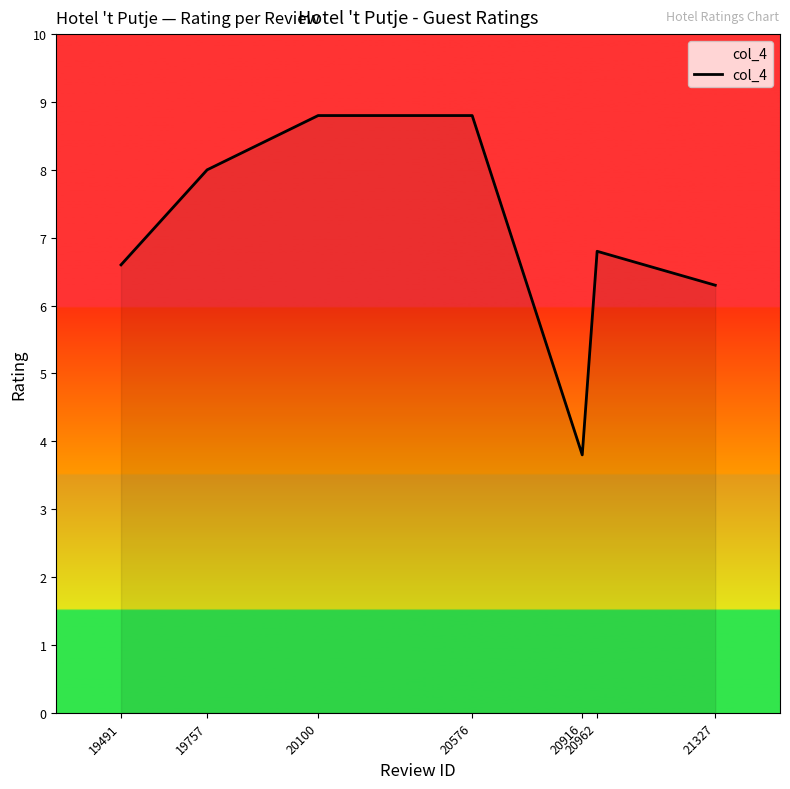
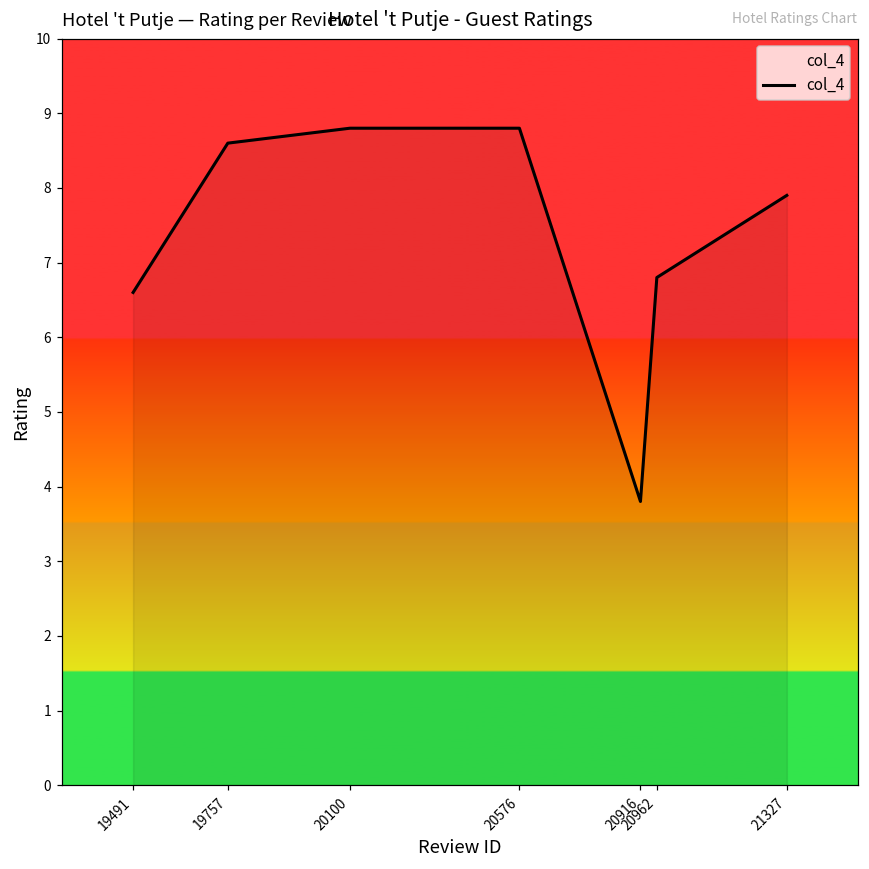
  {
    "19491": 6.6,
-   "19757": 8.0,
+   "19757": 8.6,
    "20100": 8.8,
    "20576": 8.8,
    "20916": 3.8,
    "20962": 6.8,
-   "21327": 6.3
+   "21327": 7.9
  }
